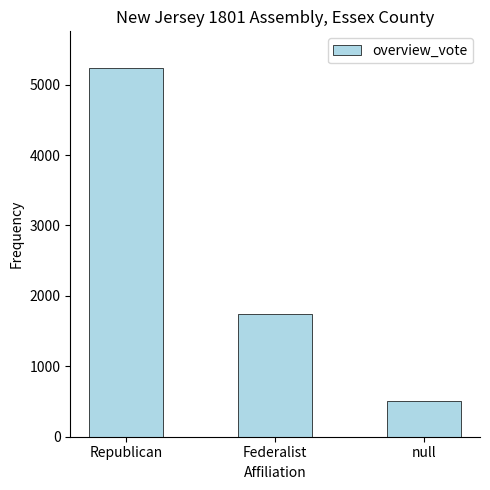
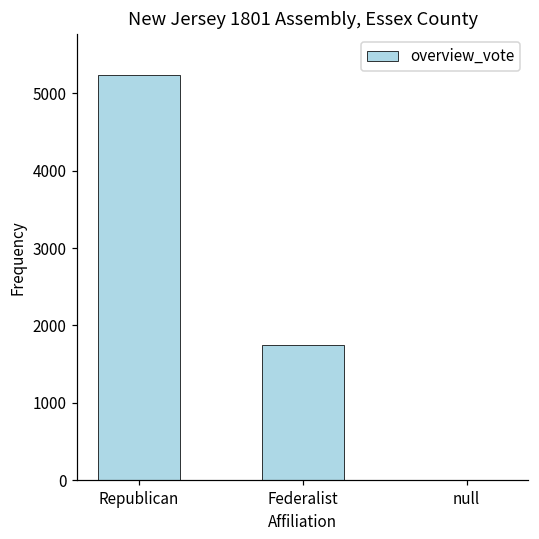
  {
    "Republican": 5200,
    "Federalist": 1700,
-   "null": 500
+   "null": 0
  }
